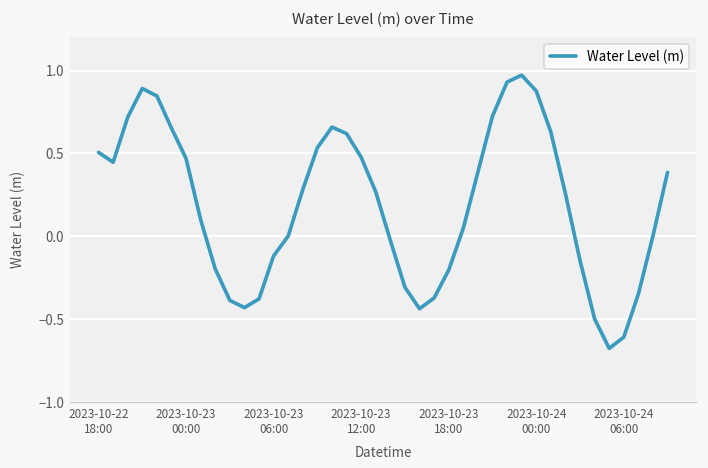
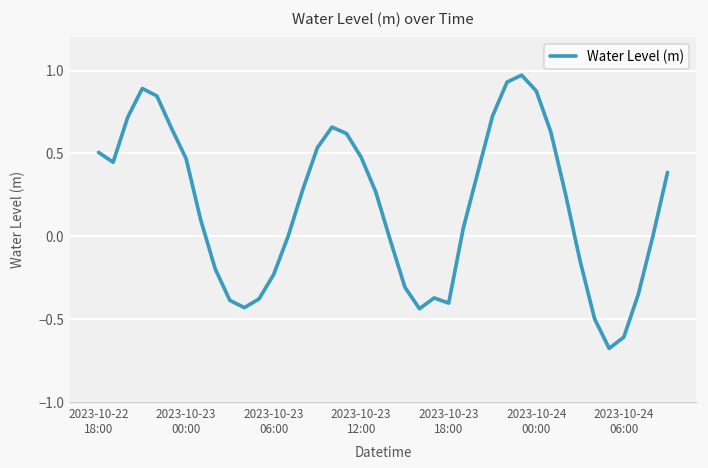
  {
    "2023-10-22 18:00": 0.51,
    "2023-10-23 00:00": 0.47,
-   "2023-10-23 06:00": -0.12,
+   "2023-10-23 06:00": -0.23,
    "2023-10-23 12:00": 0.48,
-   "2023-10-23 18:00": -0.20,
+   "2023-10-23 18:00": -0.40,
    "2023-10-24 00:00": 0.88,
    "2023-10-24 06:00": -0.61
  }
